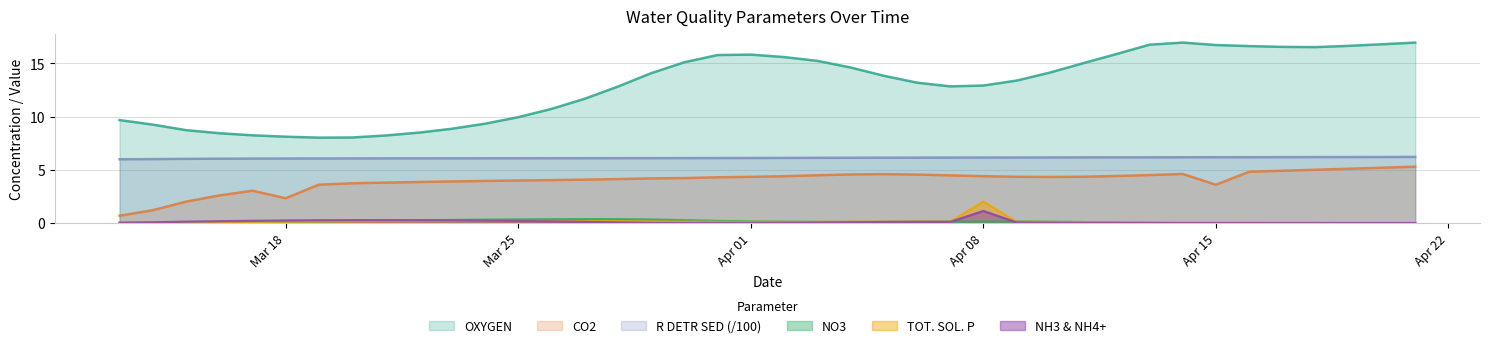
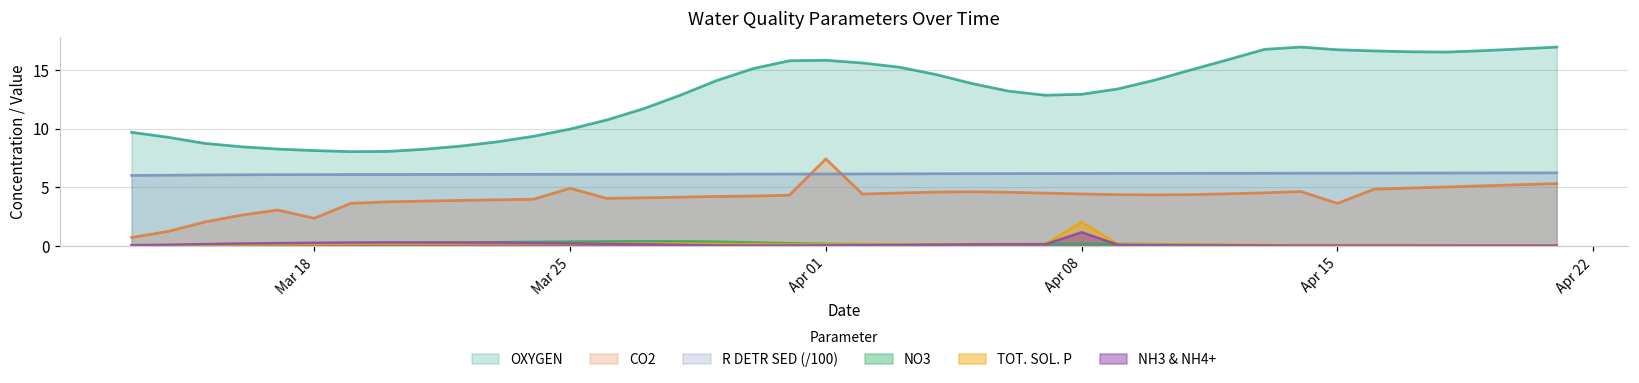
  {
    "CO2": {
      "Mar 18": 2.3,
-     "Mar 25": 4.0,
-     "Apr 01": 4.4,
+     "Mar 25": 4.9,
+     "Apr 01": 7.4,
      "Apr 08": 4.4,
      "Apr 15": 3.6
    },
    "TOT. SOL. P": {
      "Apr 08": 2.0
    },
    "NH3 & NH4+": {
      "Apr 08": 1.1
    }
  }
